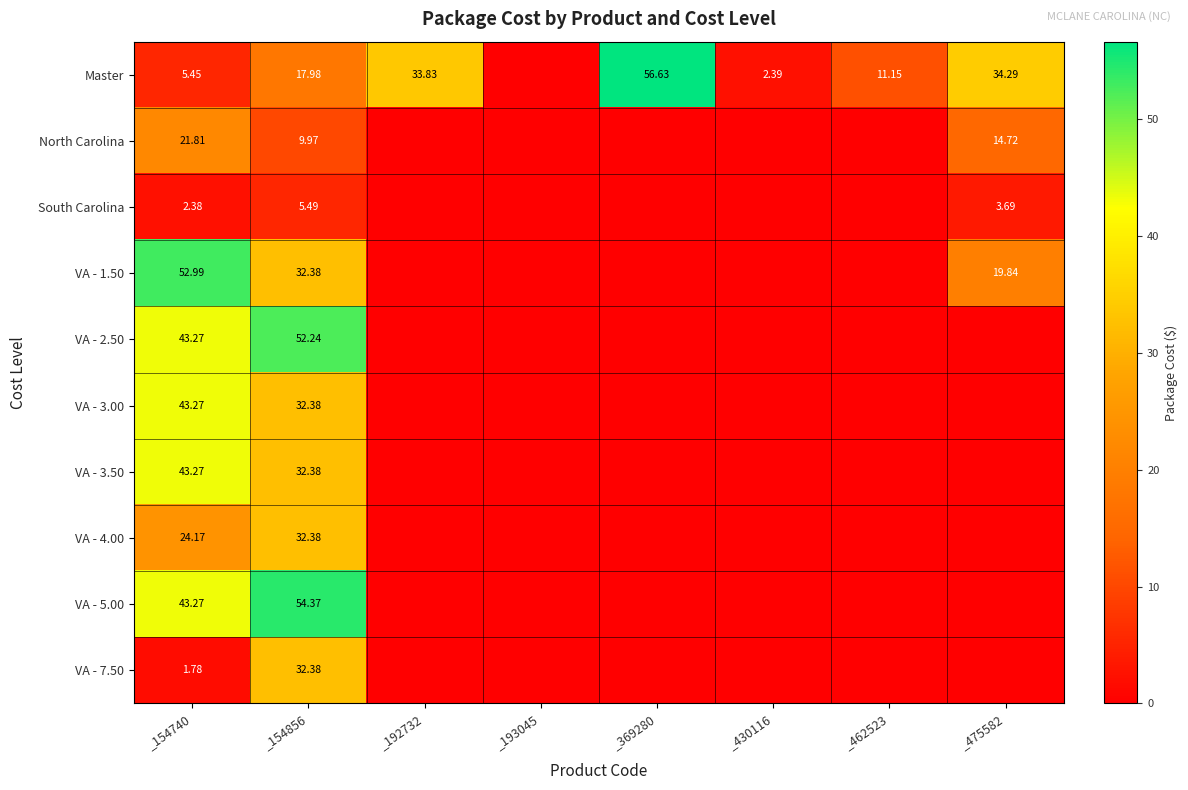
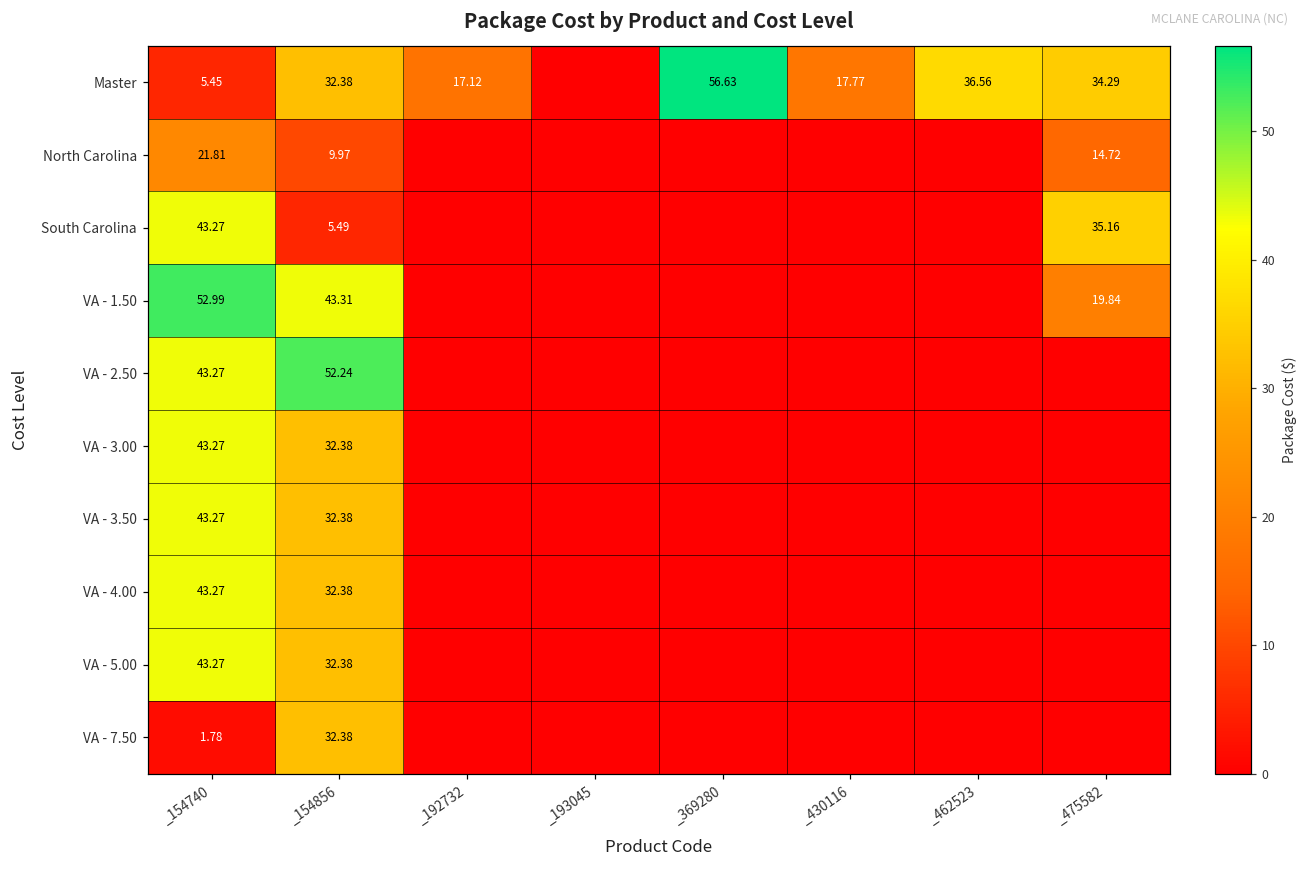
  {
    "Master": {
      "_154740": 5.45,
-     "_154856": 17.98,
-     "_192732": 33.83,
+     "_154856": 32.38,
+     "_192732": 17.12,
      "_369280": 56.63,
-     "_430116": 2.39,
-     "_462523": 11.15,
+     "_430116": 17.77,
+     "_462523": 36.56,
      "_475582": 34.29
    },
    "North Carolina": {
      "_154740": 21.81,
      "_154856": 9.97,
      "_475582": 14.72
    },
    "South Carolina": {
-     "_154740": 2.38,
+     "_154740": 43.27,
      "_154856": 5.49,
-     "_475582": 3.69
+     "_475582": 35.16
    },
    "VA - 1.50": {
      "_154740": 52.99,
-     "_154856": 32.38,
+     "_154856": 43.31,
      "_475582": 19.84
    },
    "VA - 2.50": {
      "_154740": 43.27,
      "_154856": 52.24
    },
    "VA - 3.00": {
      "_154740": 43.27,
      "_154856": 32.38
    },
    "VA - 3.50": {
      "_154740": 43.27,
      "_154856": 32.38
    },
    "VA - 4.00": {
-     "_154740": 24.17,
+     "_154740": 43.27,
      "_154856": 32.38
    },
    "VA - 5.00": {
      "_154740": 43.27,
-     "_154856": 54.37
+     "_154856": 32.38
    },
    "VA - 7.50": {
      "_154740": 1.78,
      "_154856": 32.38
    }
  }
